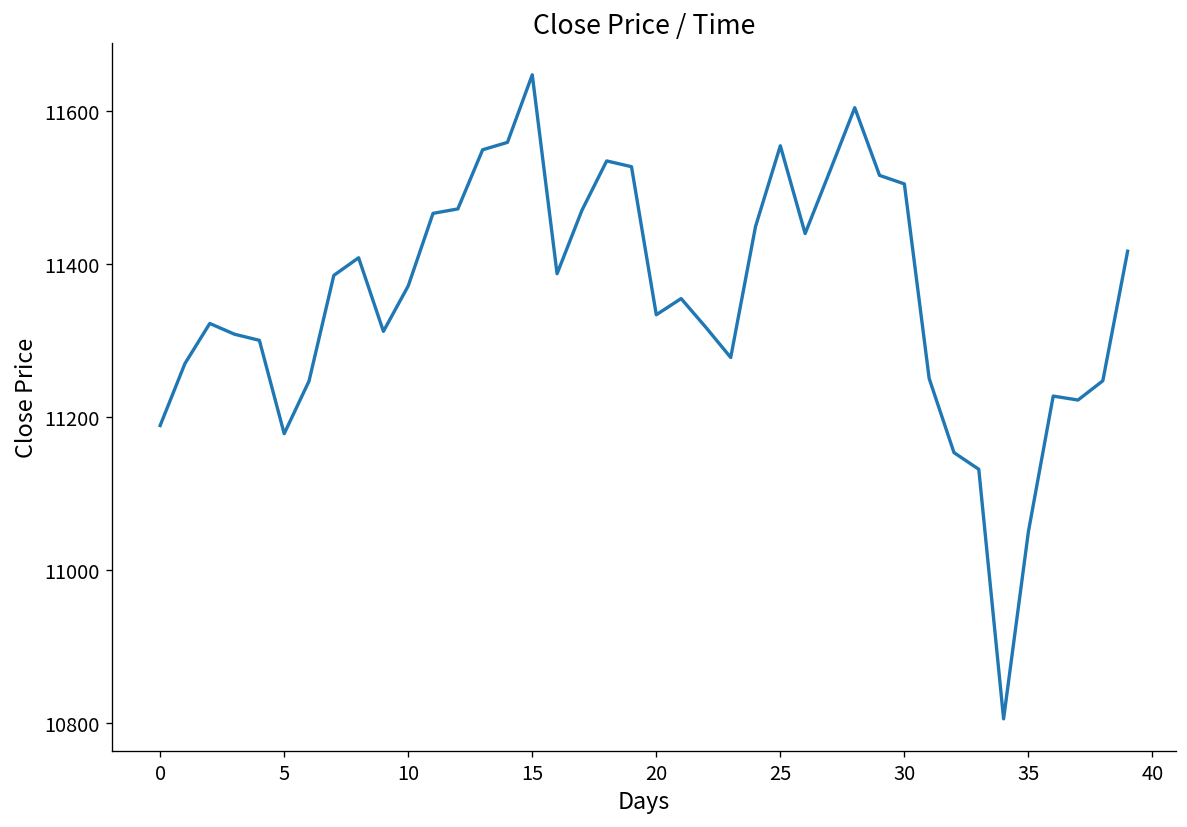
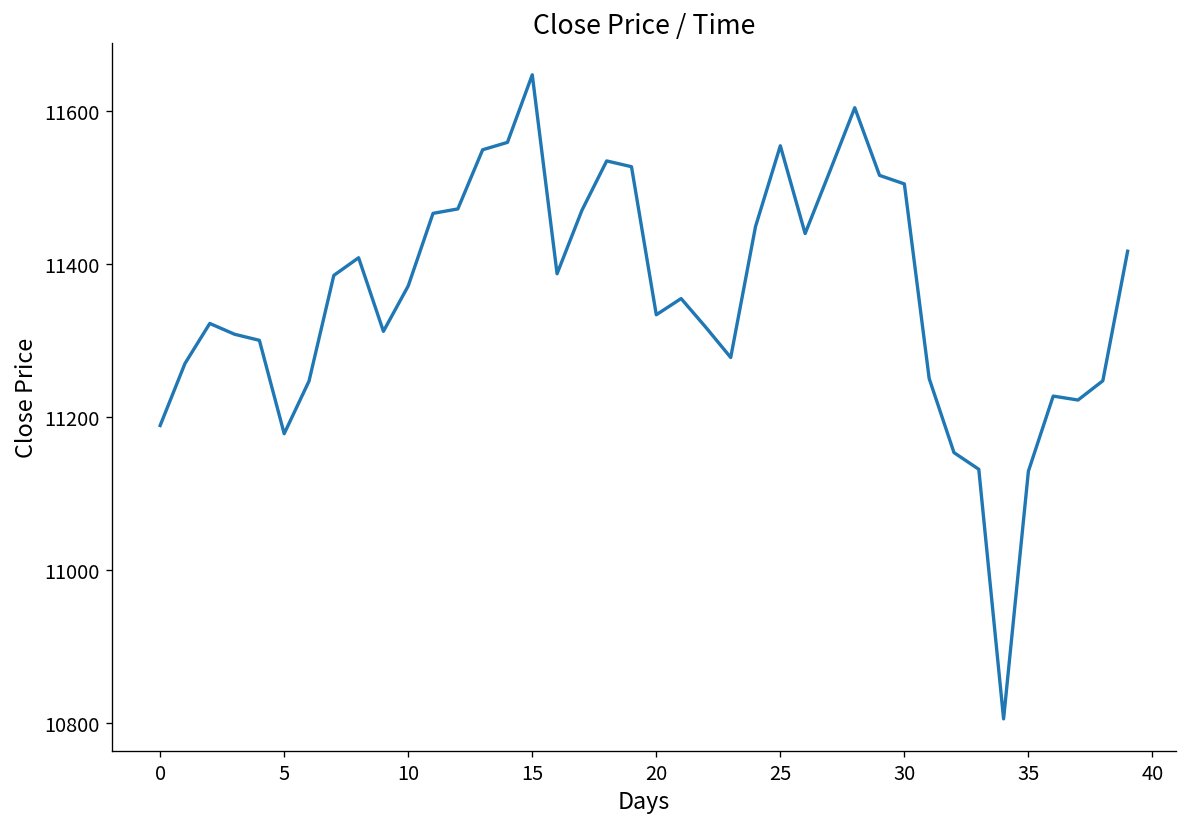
  {
    "0": 11190,
    "5": 11180,
    "10": 11370,
    "15": 11650,
    "20": 11330,
    "25": 11550,
    "30": 11500,
-   "35": 11050
+   "35": 11130
  }
